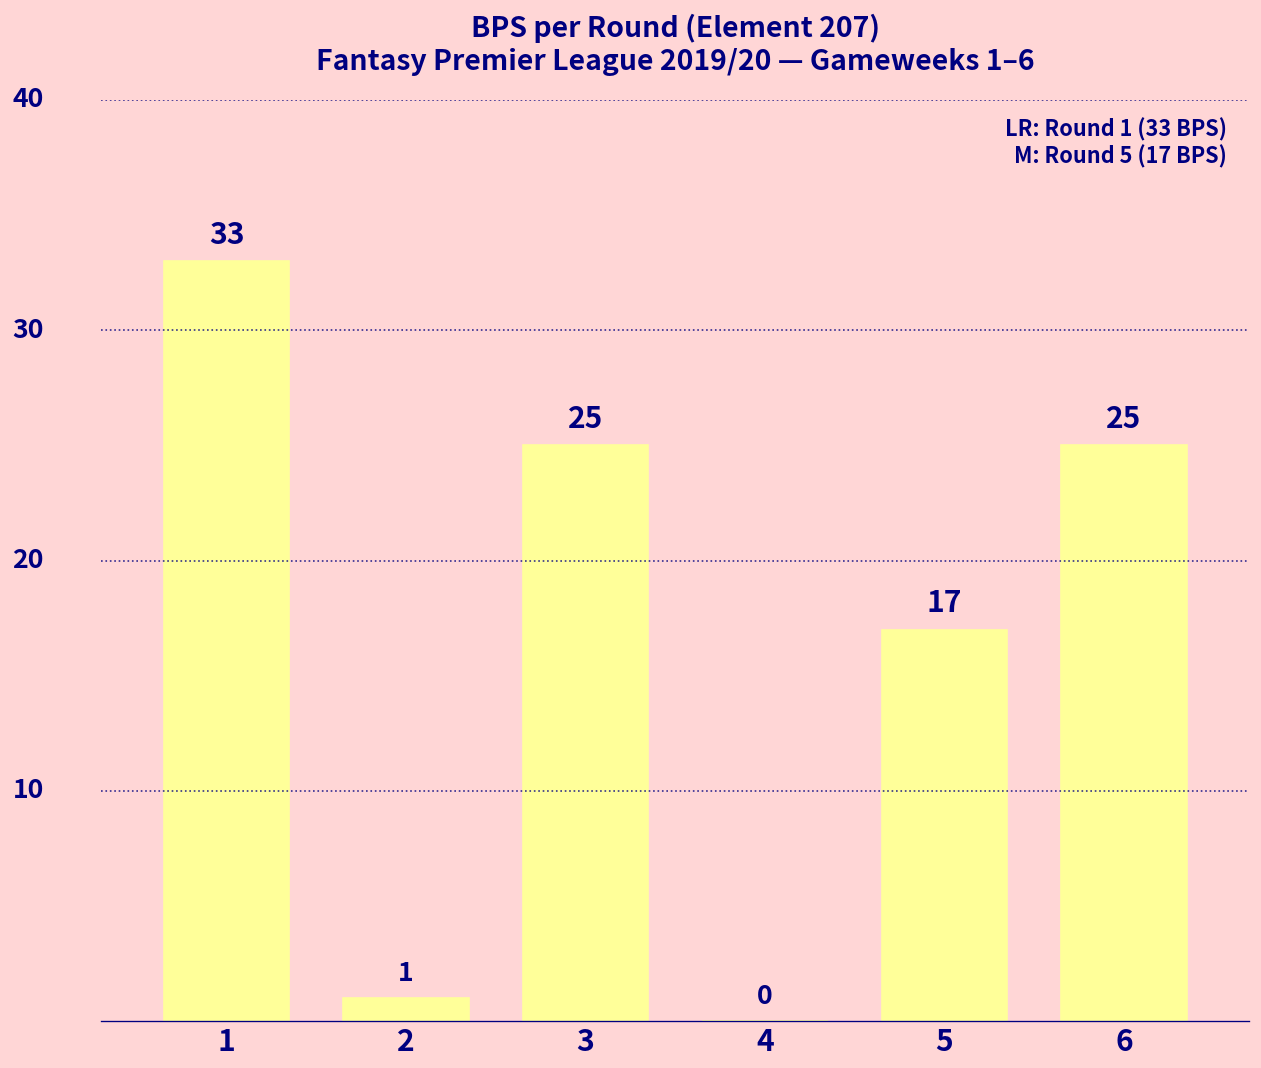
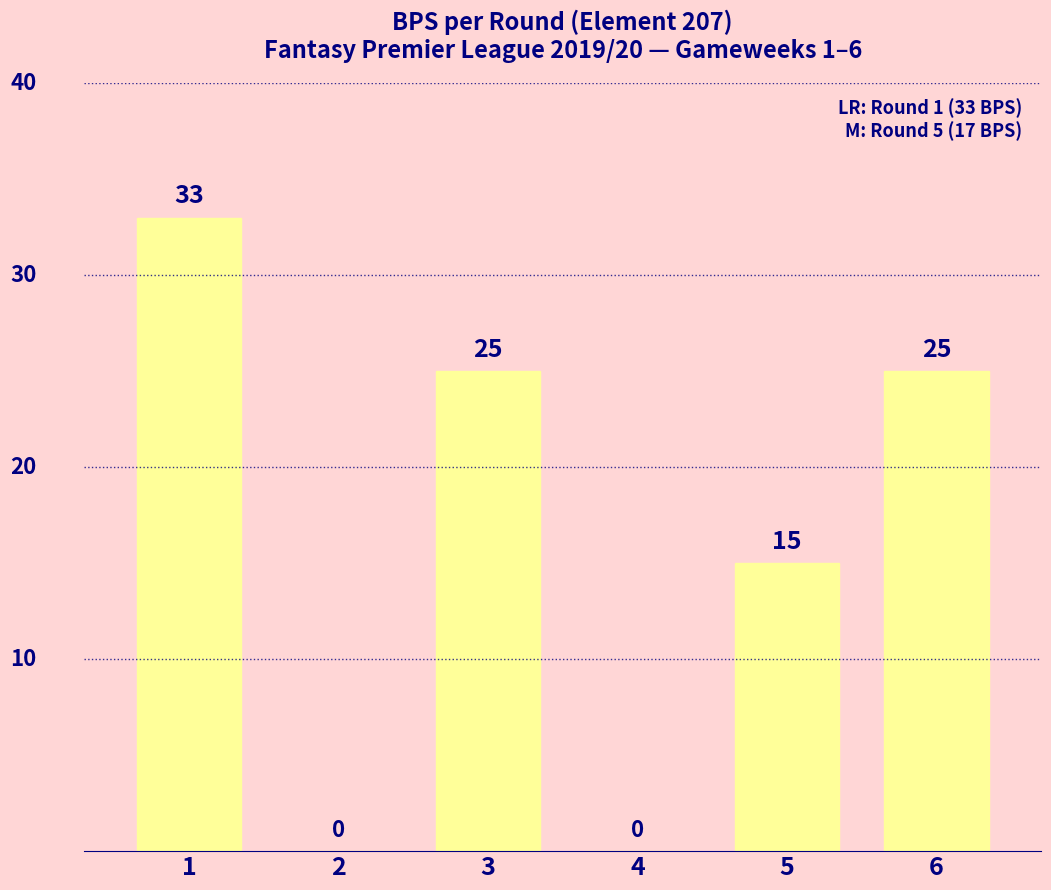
  {
    "1": 33,
-   "2": 1,
+   "2": 0,
    "3": 25,
    "4": 0,
-   "5": 17,
+   "5": 15,
    "6": 25
  }
